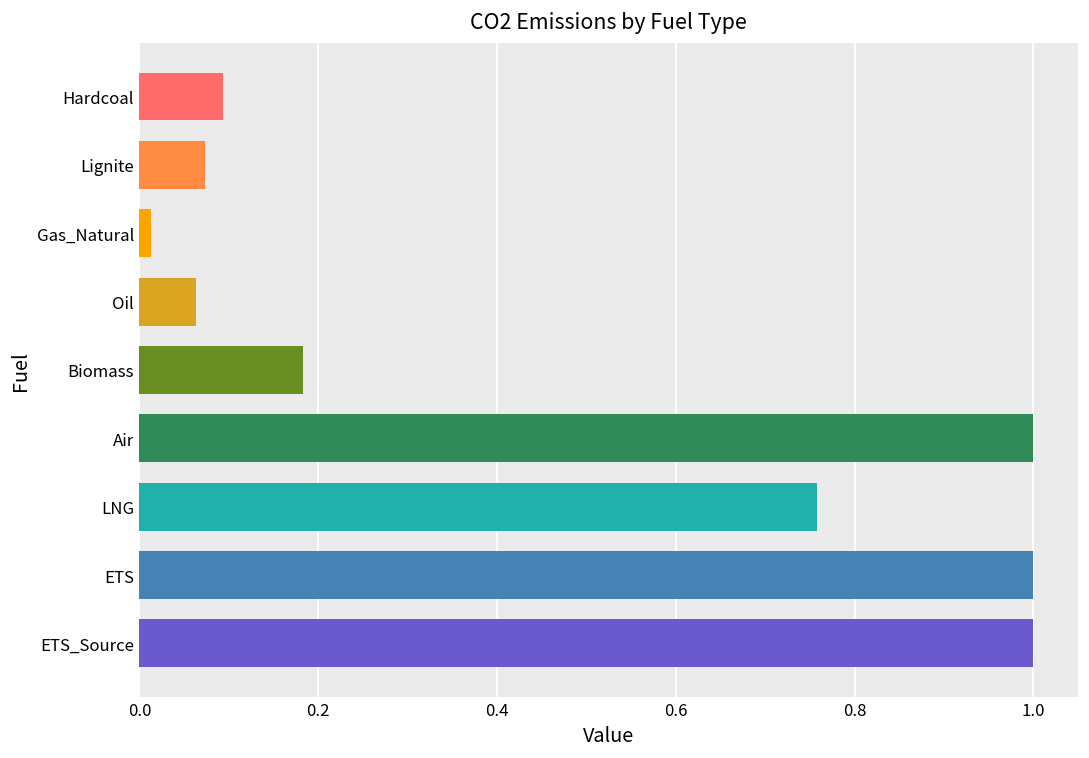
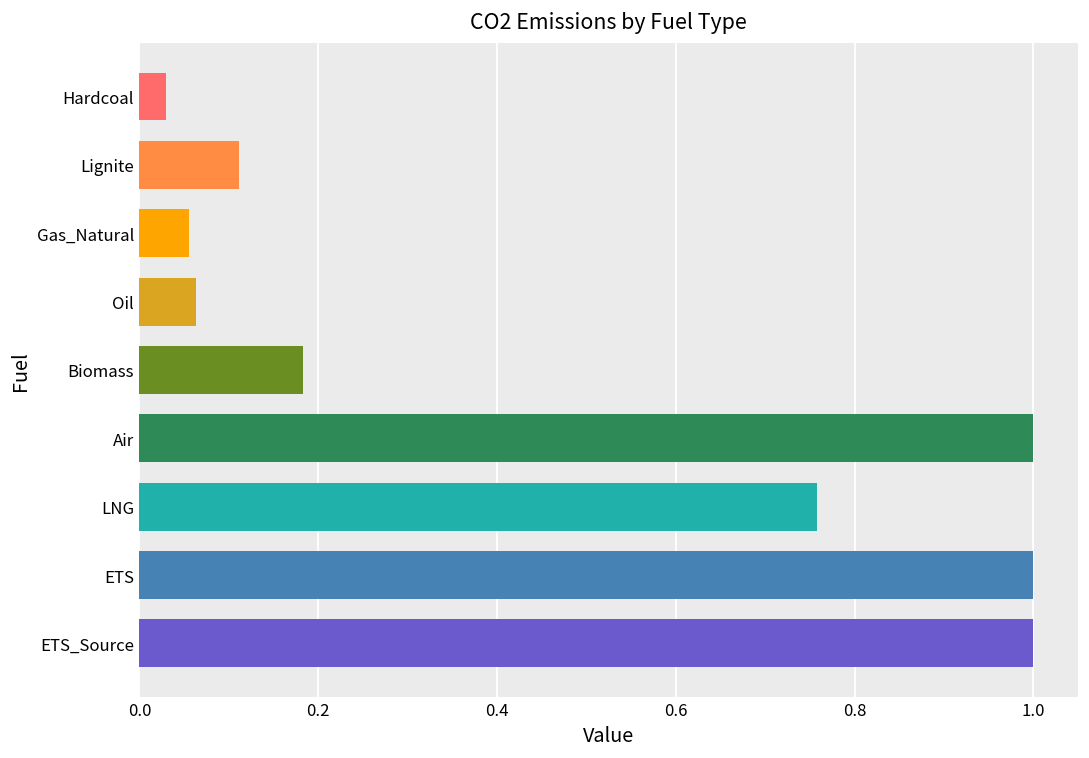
  {
-   "Hardcoal": 0.09,
-   "Lignite": 0.07,
-   "Gas_Natural": 0.01,
+   "Hardcoal": 0.03,
+   "Lignite": 0.11,
+   "Gas_Natural": 0.06,
    "Oil": 0.06,
    "Biomass": 0.18,
    "Air": 1.00,
    "LNG": 0.76,
    "ETS": 1.00,
    "ETS_Source": 1.00
  }
